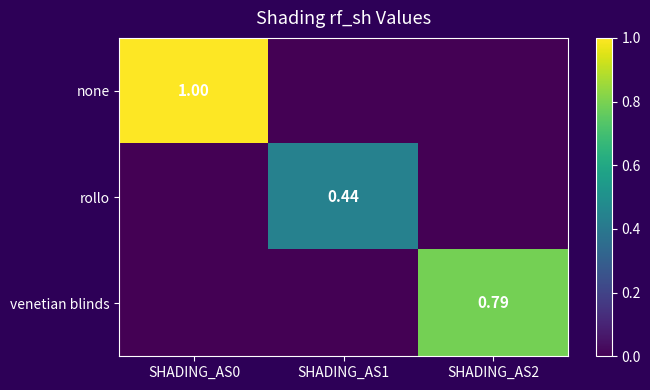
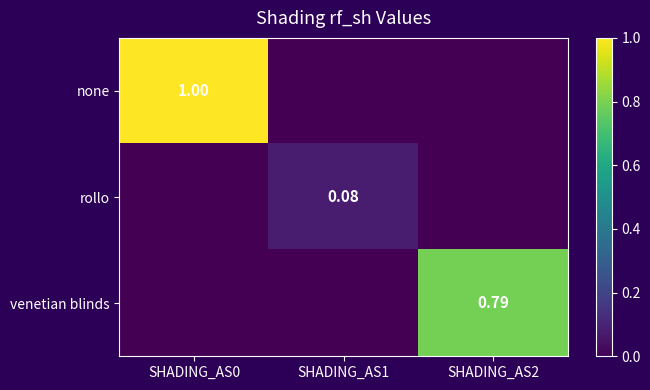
  {
    "none": {
      "SHADING_AS0": 1.00
    },
    "rollo": {
-     "SHADING_AS1": 0.44
+     "SHADING_AS1": 0.08
    },
    "venetian blinds": {
      "SHADING_AS2": 0.79
    }
  }
